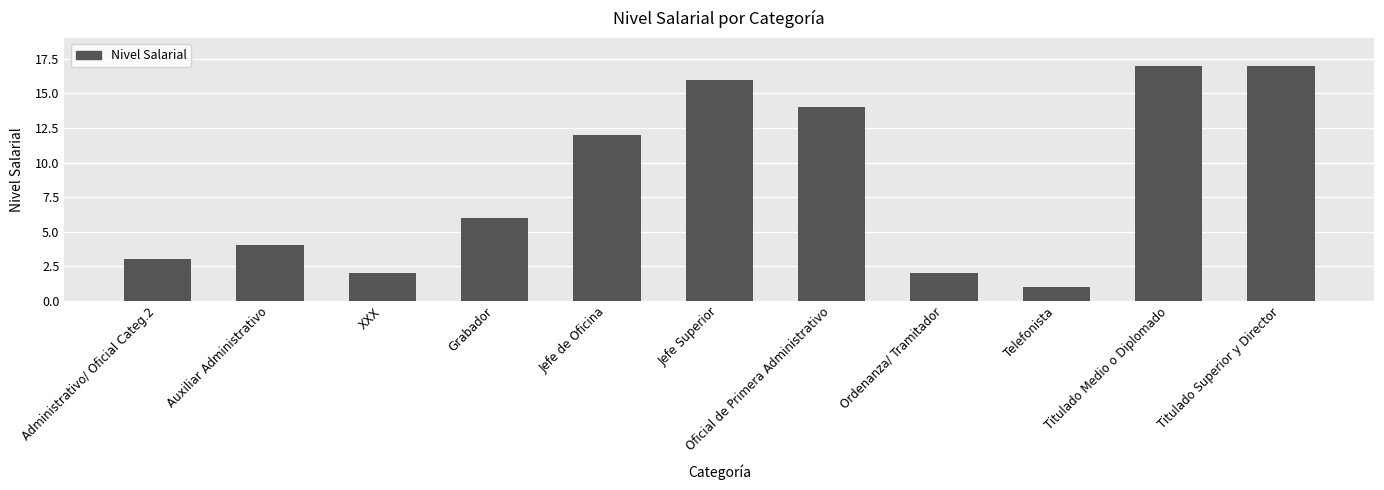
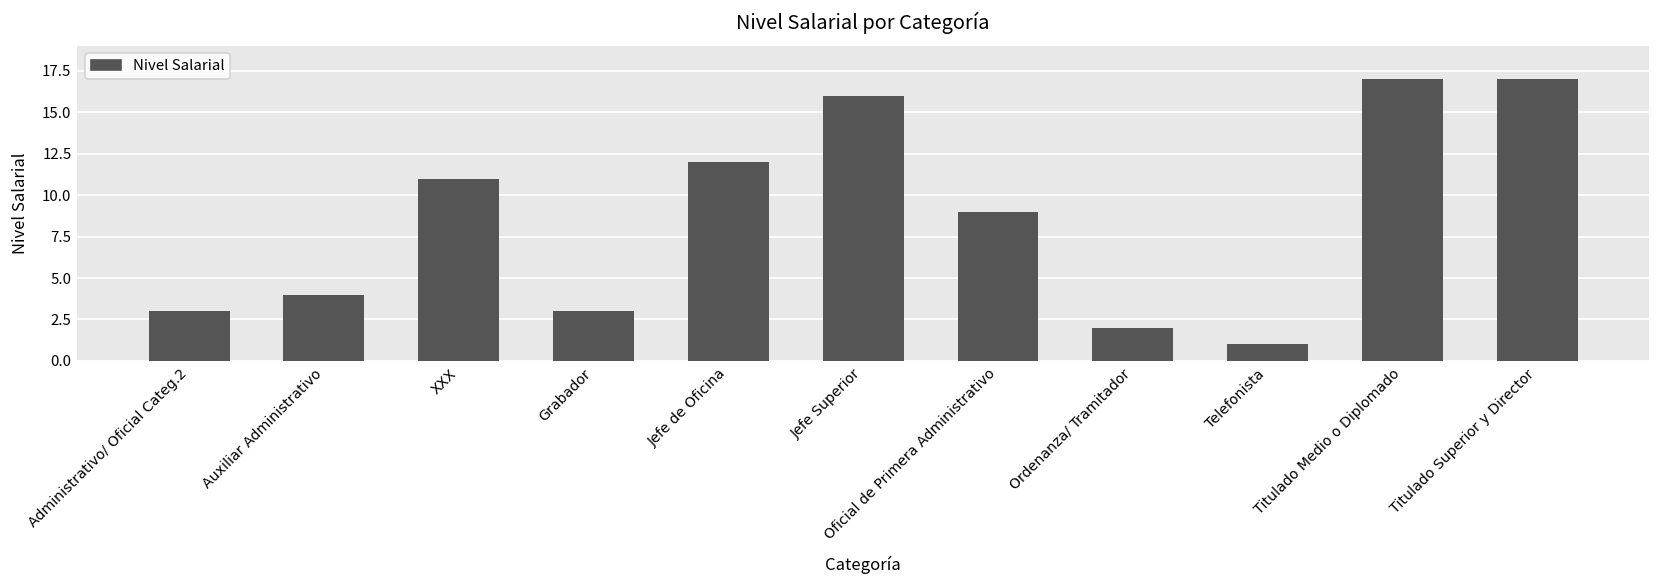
  {
    "Administrativo/ Oficial Categ.2": 3,
    "Auxiliar Administrativo": 4,
-   "XXX": 2,
-   "Grabador": 6,
+   "XXX": 11,
+   "Grabador": 3,
    "Jefe de Oficina": 12,
    "Jefe Superior": 16,
-   "Oficial de Primera Administrativo": 14,
+   "Oficial de Primera Administrativo": 9,
    "Ordenanza/ Tramitador": 2,
    "Telefonista": 1,
    "Titulado Medio o Diplomado": 17,
    "Titulado Superior y Director": 17
  }
